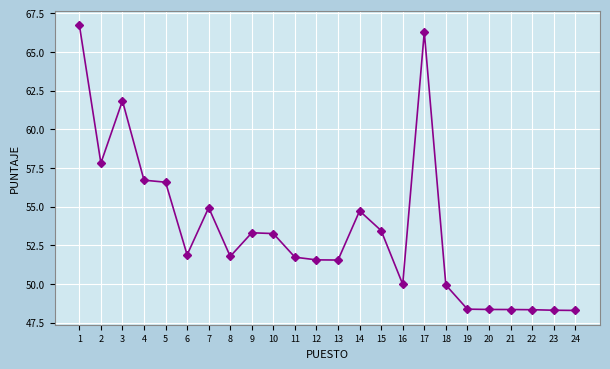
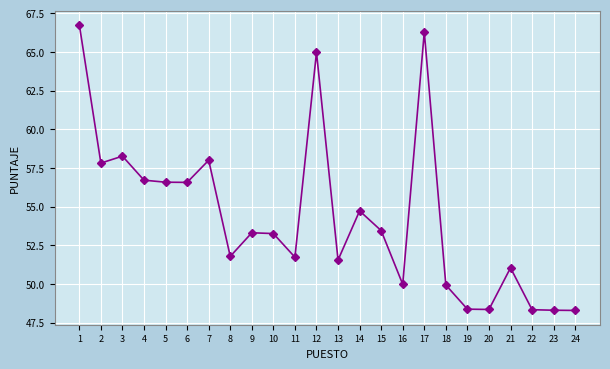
  {
    "1": 66.8,
    "2": 57.8,
-   "3": 61.8,
+   "3": 58.3,
    "4": 56.7,
    "5": 56.6,
-   "6": 51.9,
-   "7": 54.9,
+   "6": 56.6,
+   "7": 58.0,
    "8": 51.8,
    "9": 53.3,
    "10": 53.3,
    "11": 51.7,
-   "12": 51.6,
+   "12": 65.0,
    "13": 51.5,
    "14": 54.7,
    "15": 53.4,
    "16": 50.0,
    "17": 66.3,
    "18": 49.9,
    "19": 48.4,
    "20": 48.3,
-   "21": 48.3,
+   "21": 51.0,
    "22": 48.3,
    "23": 48.3,
    "24": 48.3
  }
